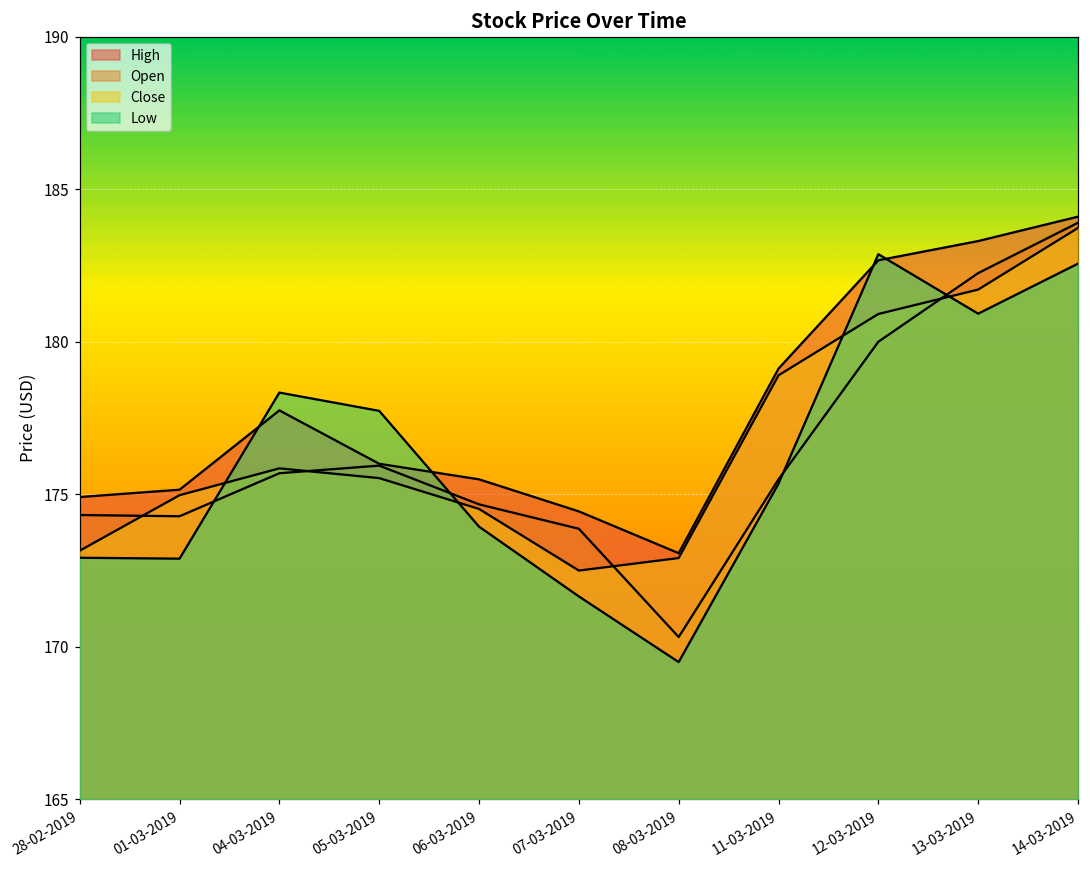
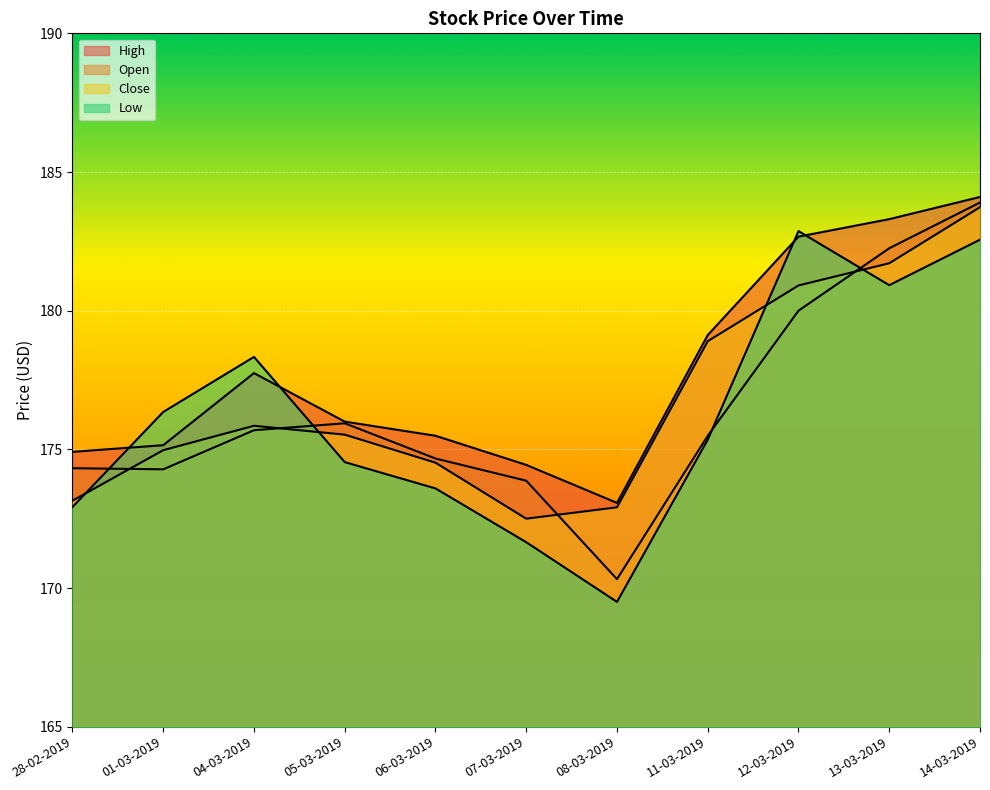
  {
    "Low": {
      "28-02-2019": 172.9,
-     "01-03-2019": 172.9,
+     "01-03-2019": 176.3,
      "04-03-2019": 178.3,
-     "05-03-2019": 177.7,
-     "06-03-2019": 173.9,
+     "05-03-2019": 174.5,
+     "06-03-2019": 173.6,
      "07-03-2019": 171.7,
      "08-03-2019": 169.5,
      "11-03-2019": 175.4,
      "12-03-2019": 182.9,
      "13-03-2019": 180.9,
      "14-03-2019": 182.6
    }
  }
